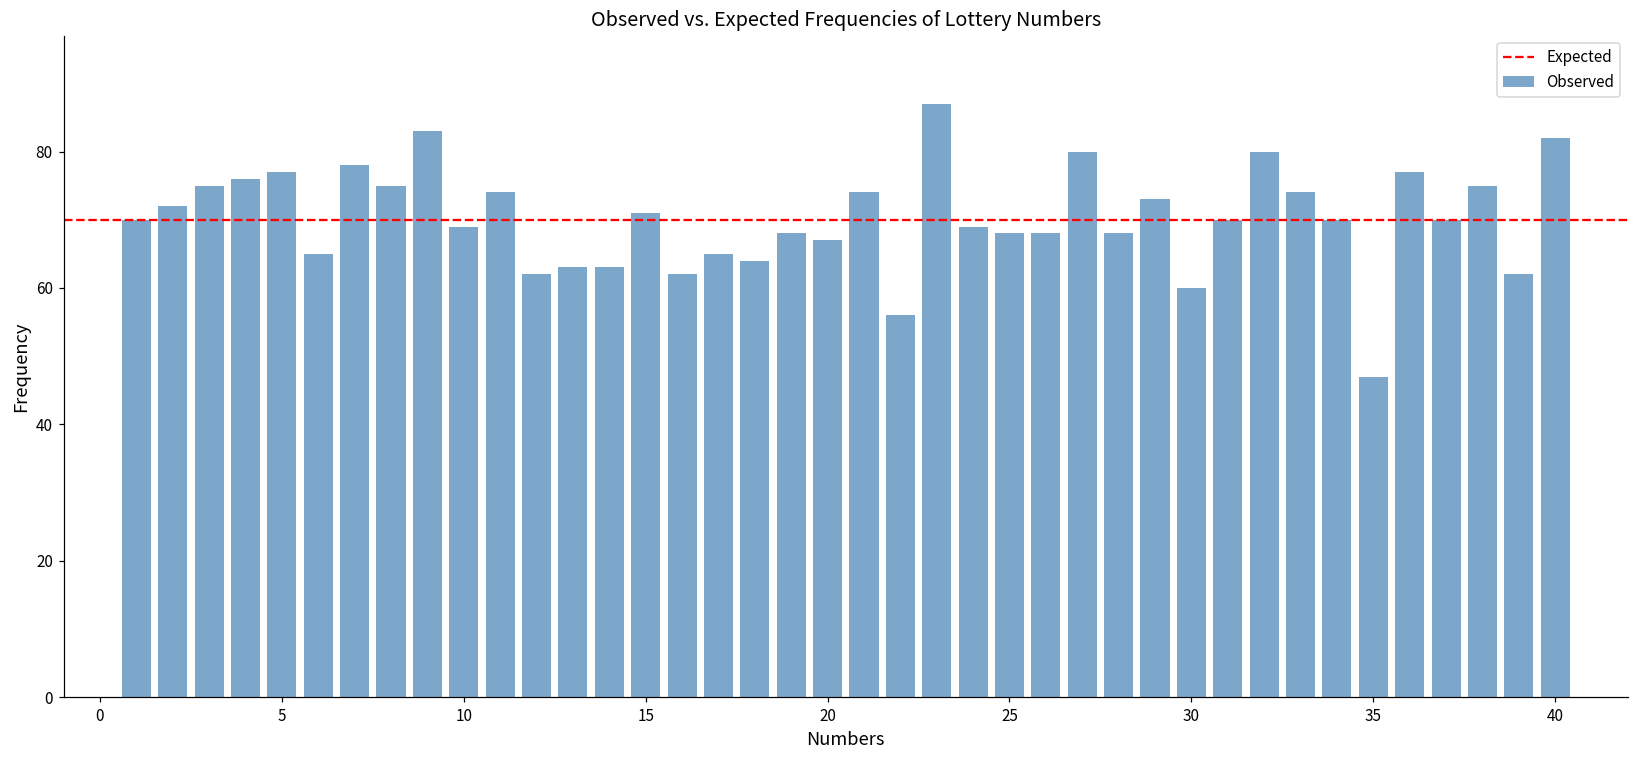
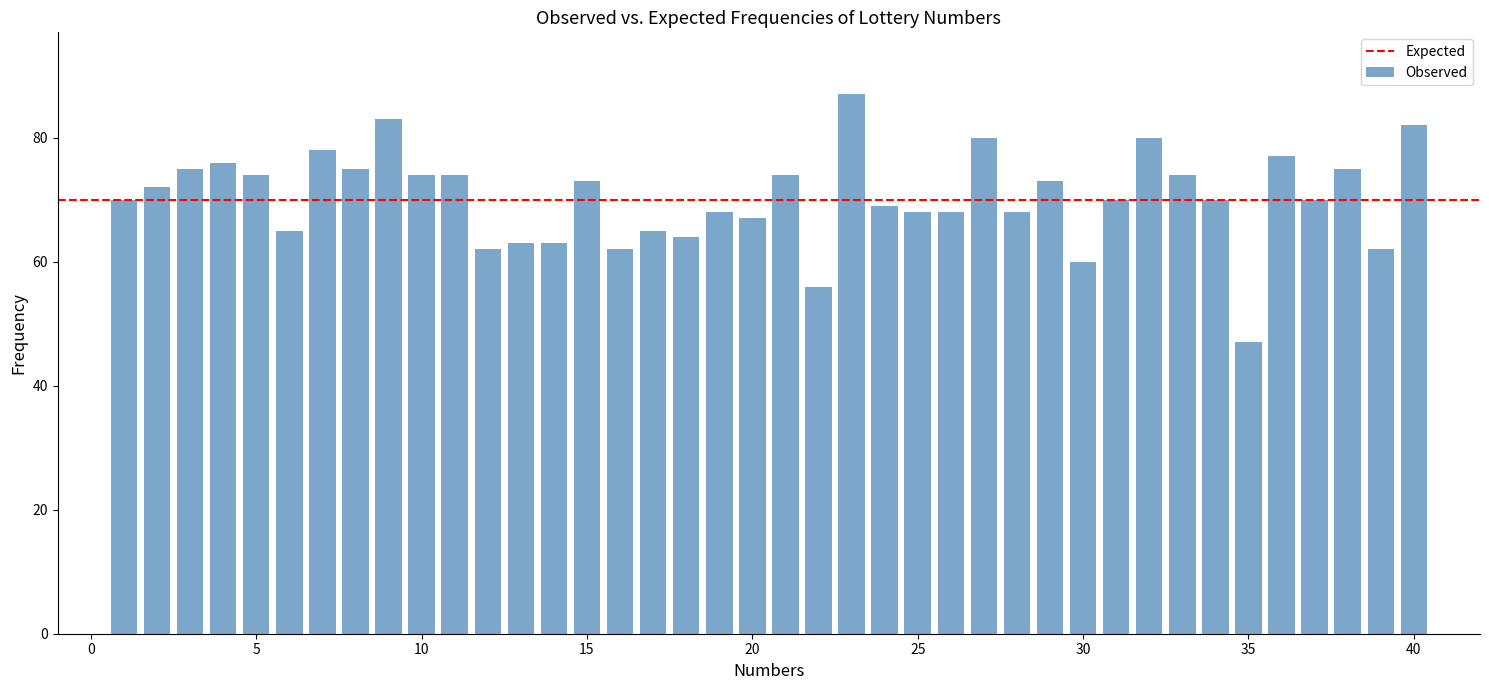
  {
-   "5": 77,
-   "10": 69,
-   "15": 71,
+   "5": 74,
+   "10": 74,
+   "15": 73,
    "20": 67,
    "25": 68,
    "30": 60,
    "35": 47,
    "40": 82
  }
